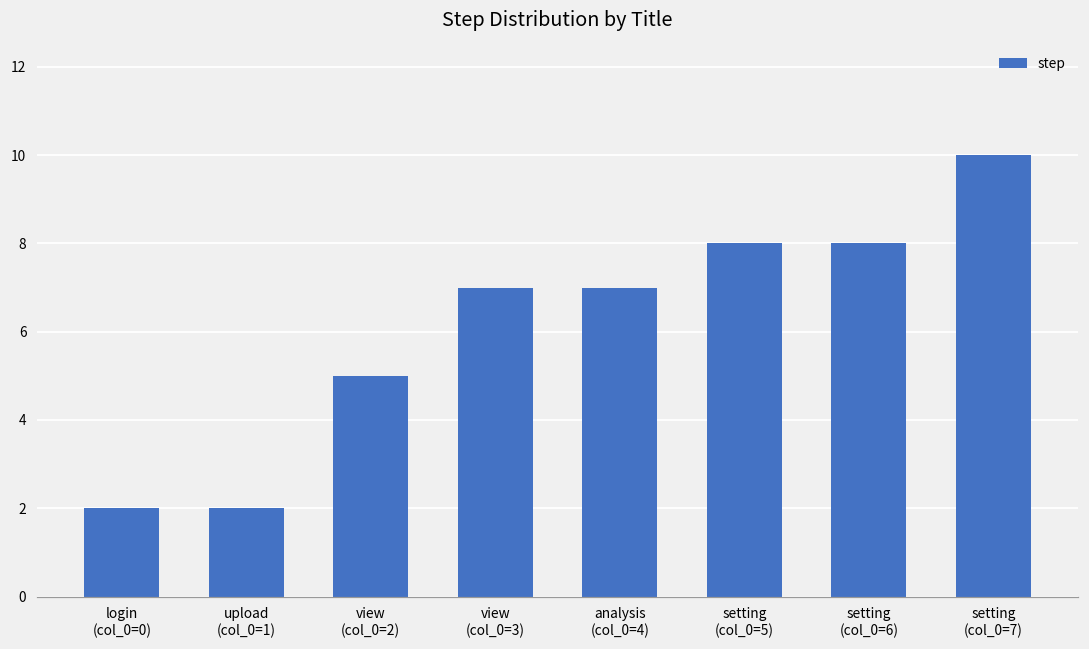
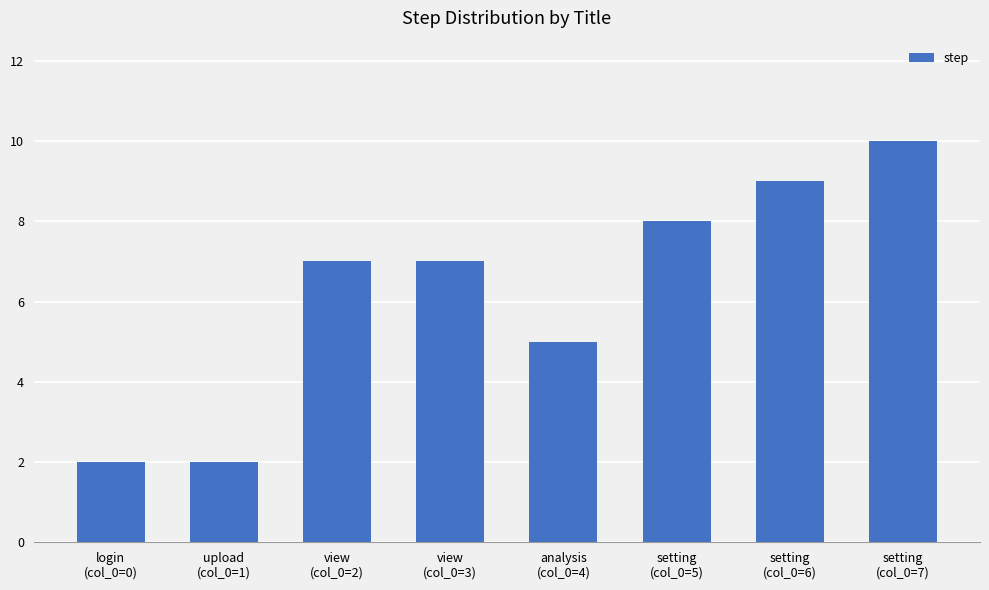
  {
    "login (col_0=0)": 2,
    "upload (col_0=1)": 2,
-   "view (col_0=2)": 5,
+   "view (col_0=2)": 7,
    "view (col_0=3)": 7,
-   "analysis (col_0=4)": 7,
+   "analysis (col_0=4)": 5,
    "setting (col_0=5)": 8,
-   "setting (col_0=6)": 8,
+   "setting (col_0=6)": 9,
    "setting (col_0=7)": 10
  }
